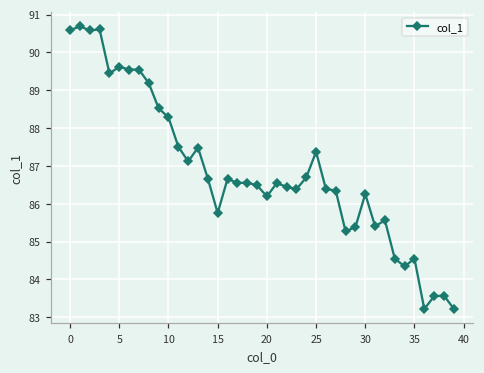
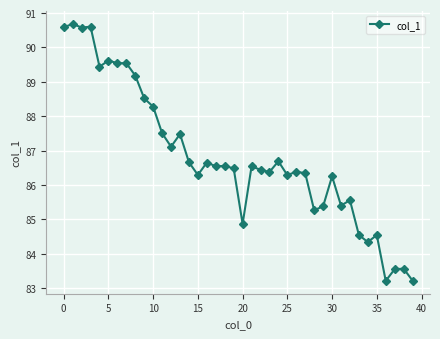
  {
    "0": 90.6,
    "5": 89.6,
    "10": 88.3,
-   "15": 85.8,
-   "20": 86.2,
-   "25": 87.4,
+   "15": 86.3,
+   "20": 84.9,
+   "25": 86.3,
    "30": 86.3,
    "35": 84.5
  }
